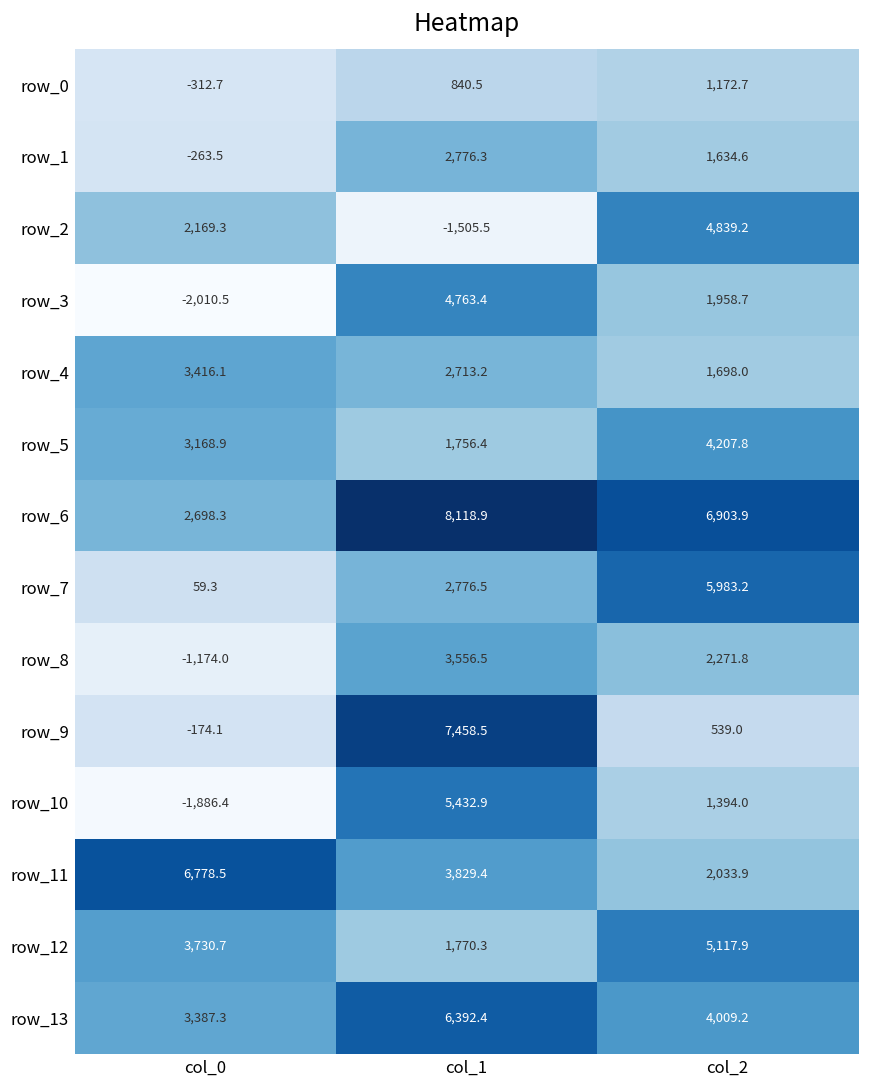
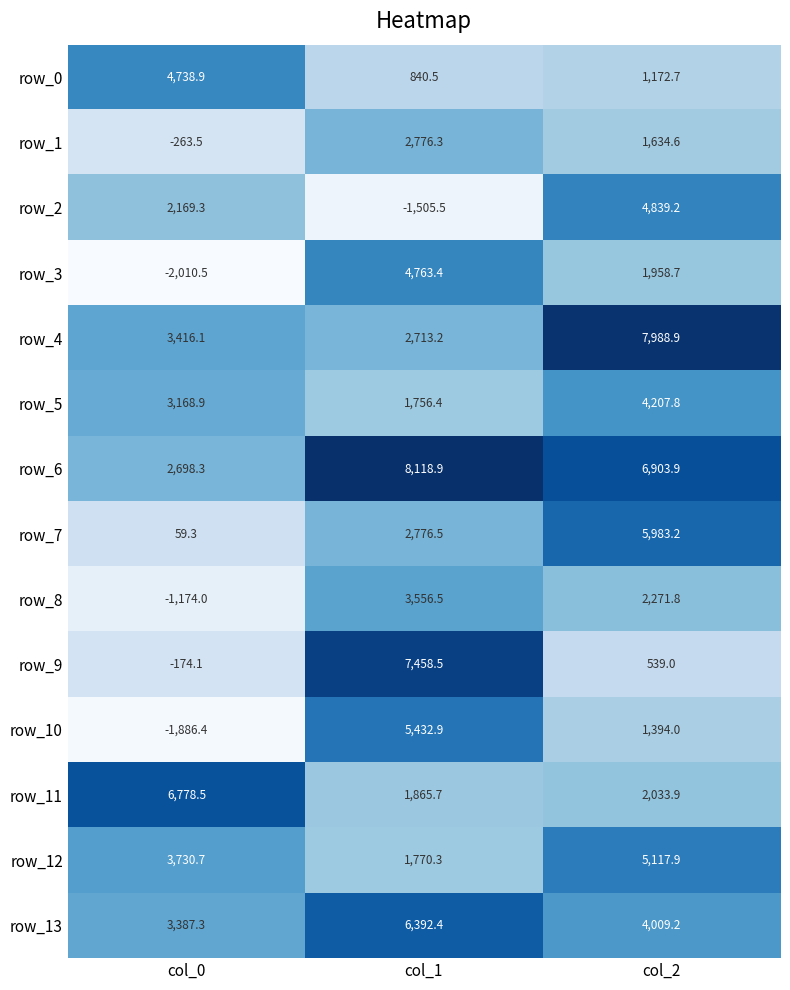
  {
    "row_0": {
-     "col_0": "-312.7",
+     "col_0": "4,738.9",
      "col_1": "840.5",
      "col_2": "1,172.7"
    },
    "row_1": {
      "col_0": "-263.5",
      "col_1": "2,776.3",
      "col_2": "1,634.6"
    },
    "row_2": {
      "col_0": "2,169.3",
      "col_1": "-1,505.5",
      "col_2": "4,839.2"
    },
    "row_3": {
      "col_0": "-2,010.5",
      "col_1": "4,763.4",
      "col_2": "1,958.7"
    },
    "row_4": {
      "col_0": "3,416.1",
      "col_1": "2,713.2",
-     "col_2": "1,698.0"
+     "col_2": "7,988.9"
    },
    "row_5": {
      "col_0": "3,168.9",
      "col_1": "1,756.4",
      "col_2": "4,207.8"
    },
    "row_6": {
      "col_0": "2,698.3",
      "col_1": "8,118.9",
      "col_2": "6,903.9"
    },
    "row_7": {
      "col_0": "59.3",
      "col_1": "2,776.5",
      "col_2": "5,983.2"
    },
    "row_8": {
      "col_0": "-1,174.0",
      "col_1": "3,556.5",
      "col_2": "2,271.8"
    },
    "row_9": {
      "col_0": "-174.1",
      "col_1": "7,458.5",
      "col_2": "539.0"
    },
    "row_10": {
      "col_0": "-1,886.4",
      "col_1": "5,432.9",
      "col_2": "1,394.0"
    },
    "row_11": {
      "col_0": "6,778.5",
-     "col_1": "3,829.4",
+     "col_1": "1,865.7",
      "col_2": "2,033.9"
    },
    "row_12": {
      "col_0": "3,730.7",
      "col_1": "1,770.3",
      "col_2": "5,117.9"
    },
    "row_13": {
      "col_0": "3,387.3",
      "col_1": "6,392.4",
      "col_2": "4,009.2"
    }
  }
